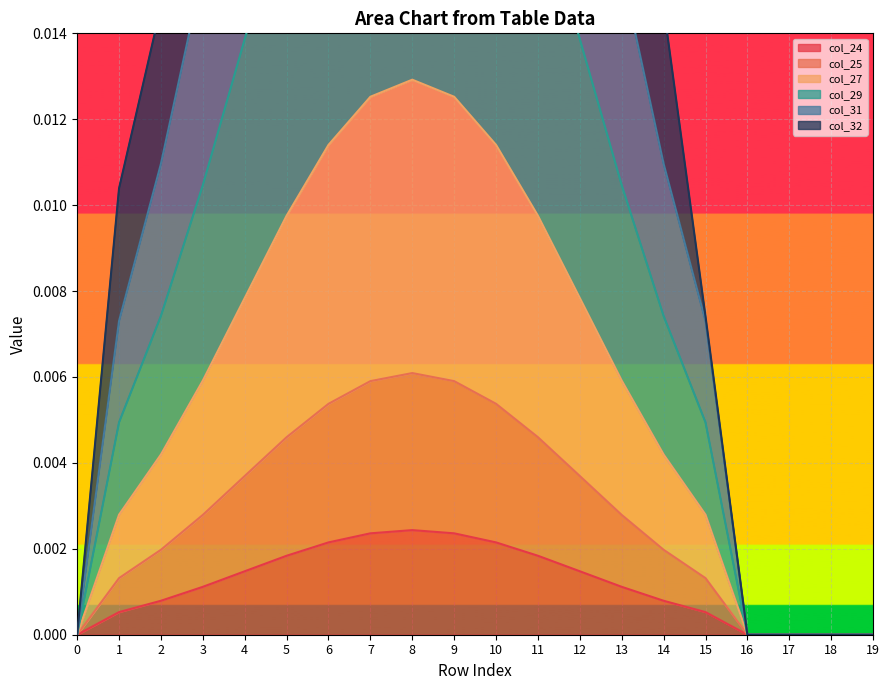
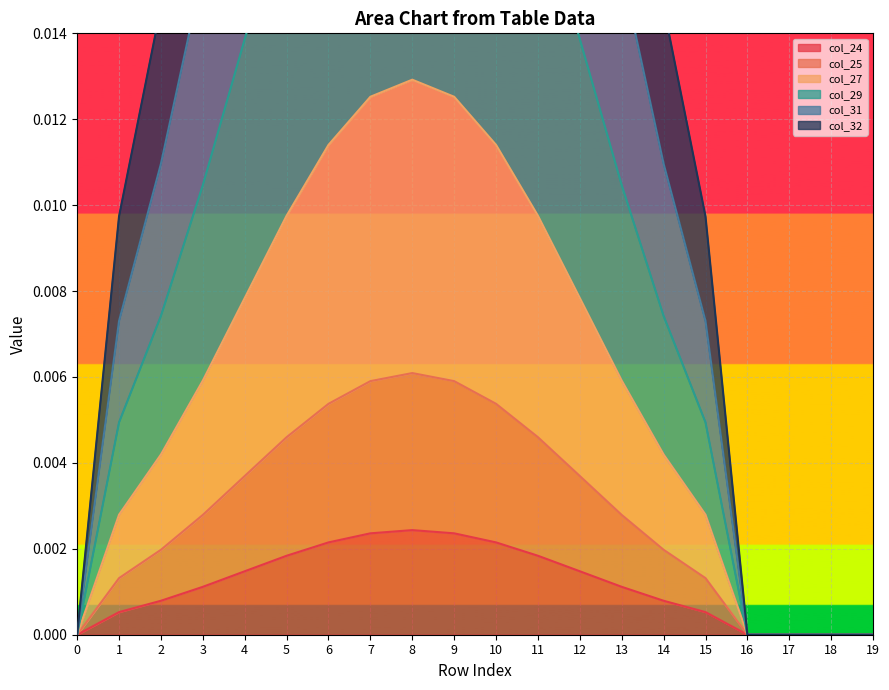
  {
    "col_32": {
-     "1": 0.0031,
-     "15": 0.0001
+     "1": 0.0024,
+     "15": 0.0024
    }
  }
